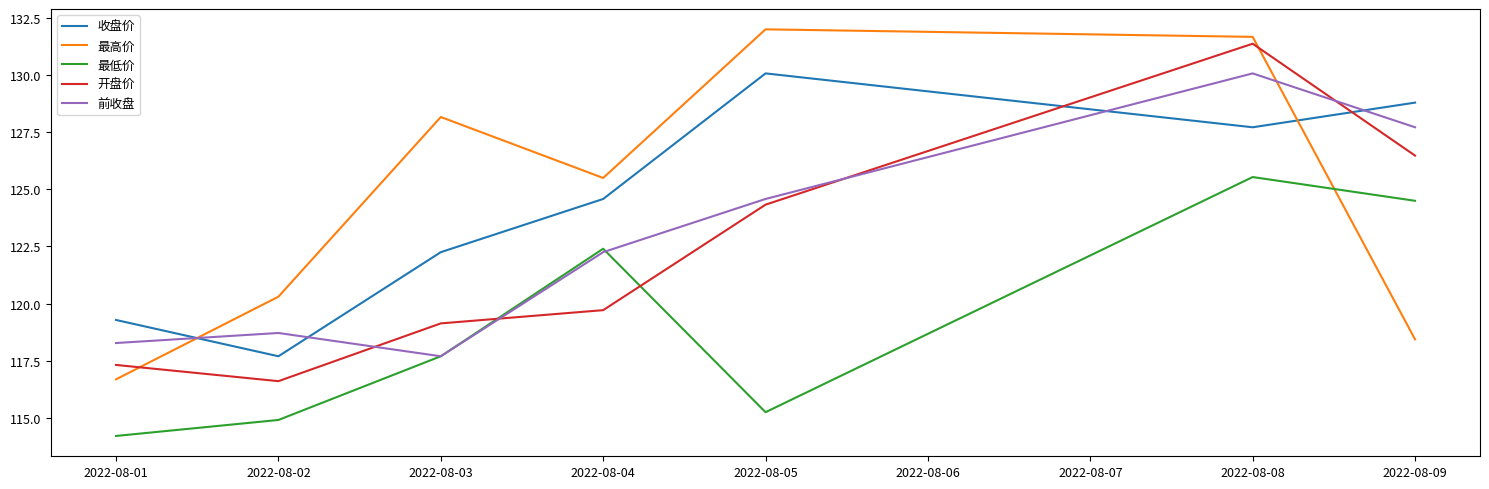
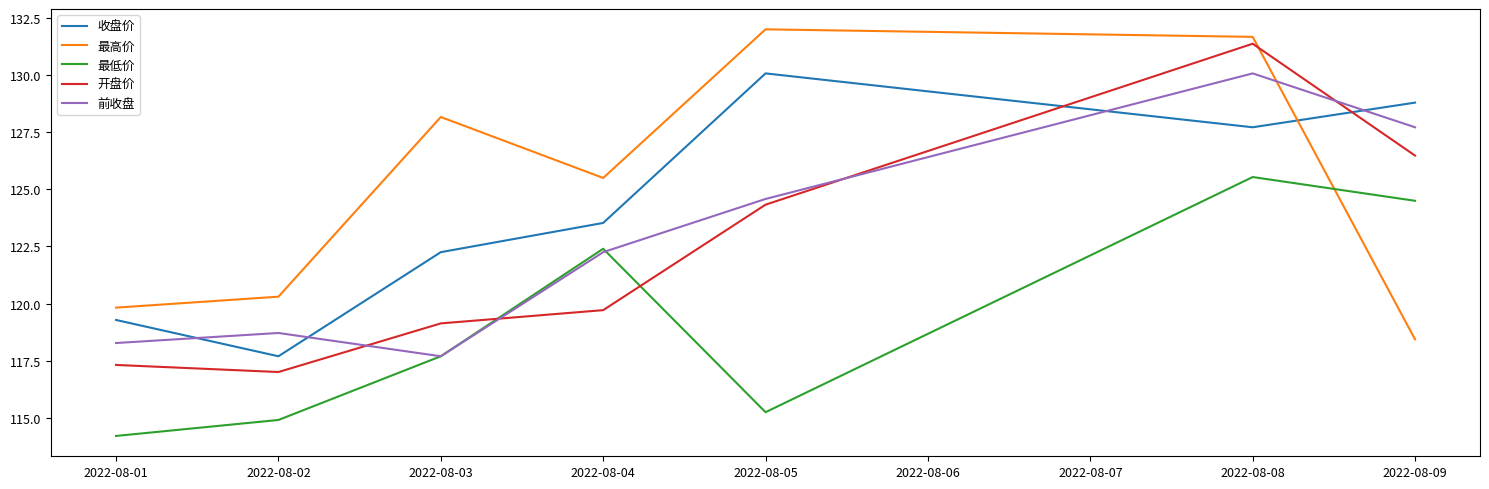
  {
    "收盘价": {
      "2022-08-01": 119.3,
      "2022-08-02": 117.7,
      "2022-08-03": 122.3,
-     "2022-08-04": 124.6,
+     "2022-08-04": 123.5,
      "2022-08-05": 130.1,
      "2022-08-08": 127.7,
      "2022-08-09": 128.8
    },
    "最高价": {
-     "2022-08-01": 116.7,
+     "2022-08-01": 119.8,
      "2022-08-02": 120.3,
      "2022-08-03": 128.2,
      "2022-08-04": 125.5,
      "2022-08-05": 132.0,
      "2022-08-08": 131.7,
      "2022-08-09": 118.4
    },
    "最低价": {
      "2022-08-01": 114.2,
      "2022-08-02": 114.9,
      "2022-08-04": 122.4,
      "2022-08-05": 115.2,
      "2022-08-08": 125.5,
      "2022-08-09": 124.5
    },
    "开盘价": {
      "2022-08-01": 117.3,
-     "2022-08-02": 116.6,
+     "2022-08-02": 117.0,
      "2022-08-03": 119.1,
      "2022-08-04": 119.7,
      "2022-08-05": 124.3,
      "2022-08-08": 131.4,
      "2022-08-09": 126.5
    },
    "前收盘": {
      "2022-08-01": 118.3,
      "2022-08-02": 118.7,
      "2022-08-04": 122.3,
      "2022-08-05": 124.6,
      "2022-08-08": 130.1,
      "2022-08-09": 127.7
    }
  }
